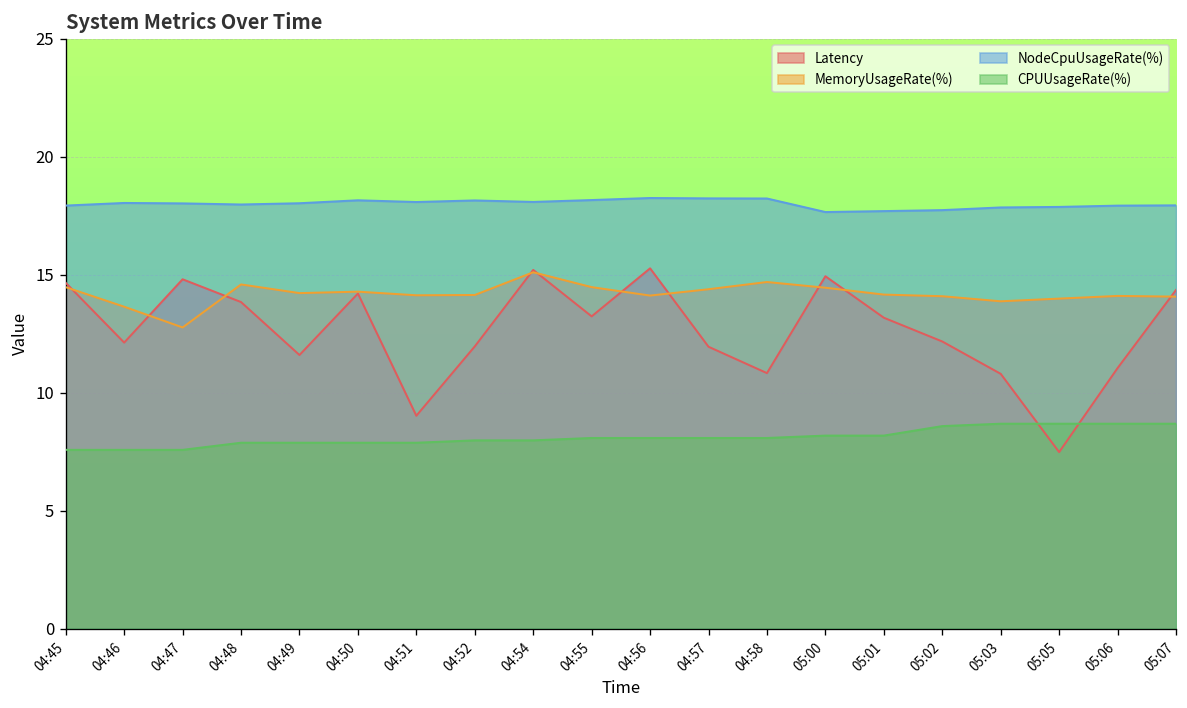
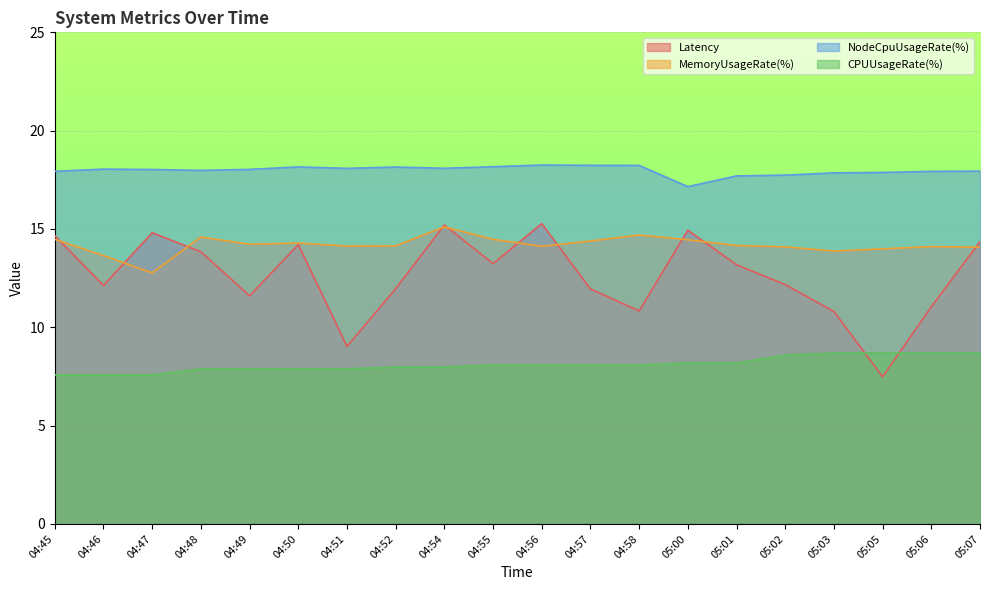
  {
    "Latency": {
      "04:45": 14.7,
      "04:46": 12.1,
      "04:47": 14.8,
      "04:48": 13.8,
      "04:49": 11.6,
      "04:51": 9.0,
      "04:52": 12.0,
      "04:55": 13.2,
      "04:56": 15.3,
      "04:57": 11.9,
      "04:58": 10.8,
      "05:00": 14.9,
      "05:01": 13.2,
      "05:02": 12.2,
      "05:03": 10.8,
      "05:05": 7.5,
      "05:06": 11.0,
      "05:07": 14.4
    },
    "MemoryUsageRate(%)": {
      "04:45": 14.5,
      "04:46": 13.6,
      "04:47": 12.8,
      "04:48": 14.6,
      "04:49": 14.2,
      "04:51": 14.1,
      "04:52": 14.1,
      "04:55": 14.5,
      "04:56": 14.1,
      "04:57": 14.4,
      "04:58": 14.7,
      "05:00": 14.4,
      "05:01": 14.2,
      "05:02": 14.1,
      "05:03": 13.9,
      "05:05": 14.0,
      "05:06": 14.1,
      "05:07": 14.1
    },
    "NodeCpuUsageRate(%)": {
      "04:45": 17.9,
      "04:46": 18.0,
      "04:47": 18.0,
      "04:48": 18.0,
      "04:49": 18.0,
      "04:50": 18.2,
      "04:51": 18.1,
      "04:52": 18.1,
      "04:54": 18.1,
      "04:55": 18.2,
      "04:56": 18.3,
      "04:57": 18.2,
      "04:58": 18.2,
-     "05:00": 17.7,
+     "05:00": 17.2,
      "05:01": 17.7,
      "05:02": 17.7,
      "05:03": 17.9,
      "05:05": 17.9,
      "05:06": 17.9,
      "05:07": 17.9
    },
    "CPUUsageRate(%)": {
      "04:45": 7.6,
      "04:46": 7.6,
      "04:47": 7.6,
      "04:48": 7.9,
      "04:49": 7.9,
      "04:50": 7.9,
      "04:51": 7.9,
      "04:52": 8.0,
      "04:54": 8.0,
      "04:55": 8.1,
      "04:56": 8.1,
      "04:57": 8.1,
      "04:58": 8.1,
      "05:00": 8.2,
      "05:01": 8.2,
      "05:02": 8.6,
      "05:03": 8.7,
      "05:05": 8.7,
      "05:06": 8.7,
      "05:07": 8.7
    }
  }
